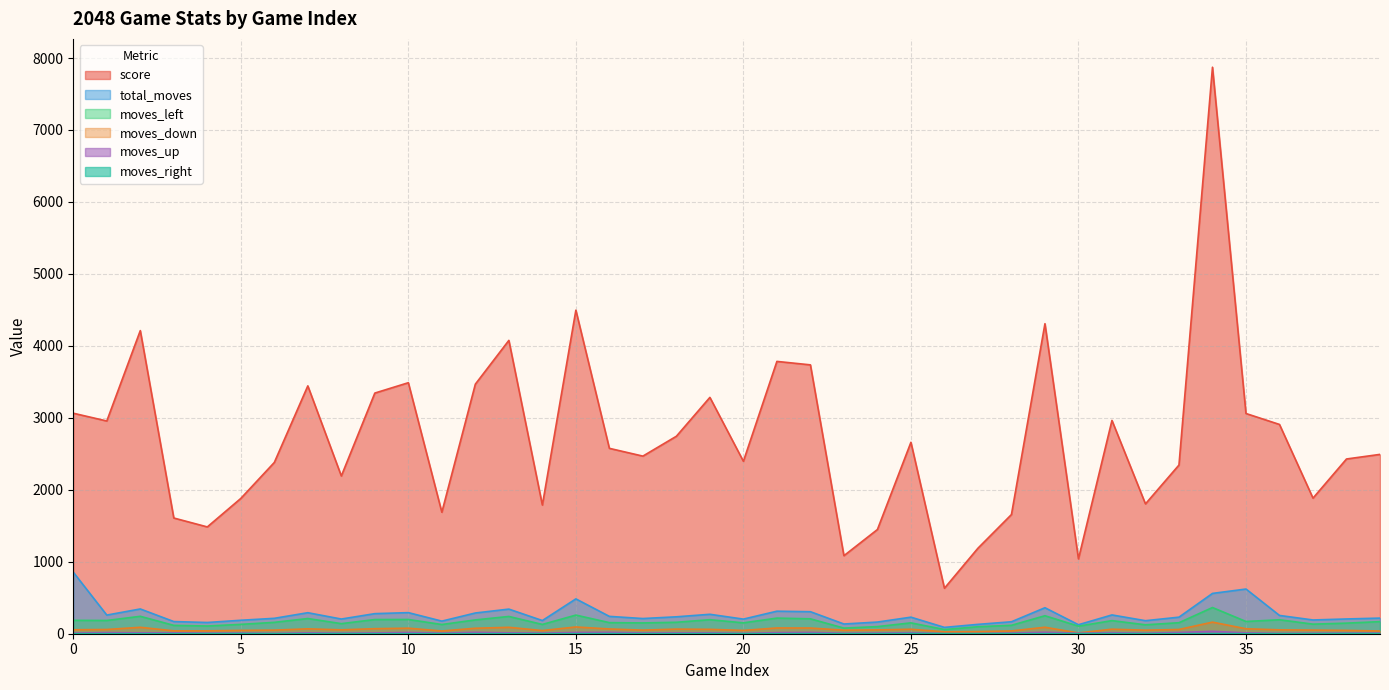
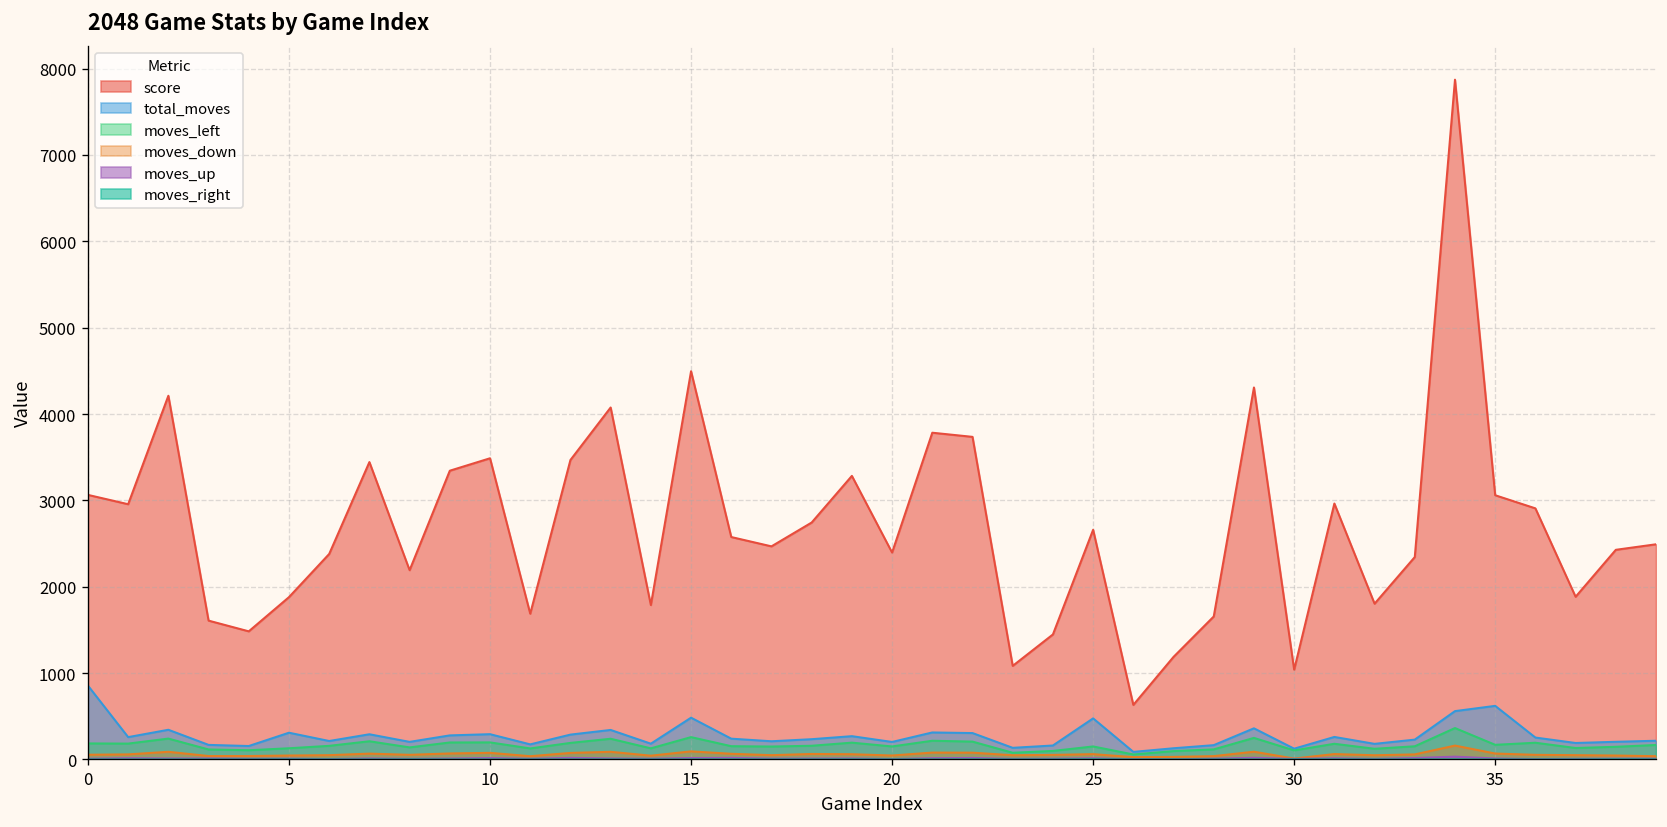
  {
    "total_moves": {
      "0": 900,
-     "5": 200,
+     "5": 300,
      "10": 300,
      "15": 500,
      "20": 200,
-     "25": 200,
+     "25": 500,
      "35": 600
    }
  }
